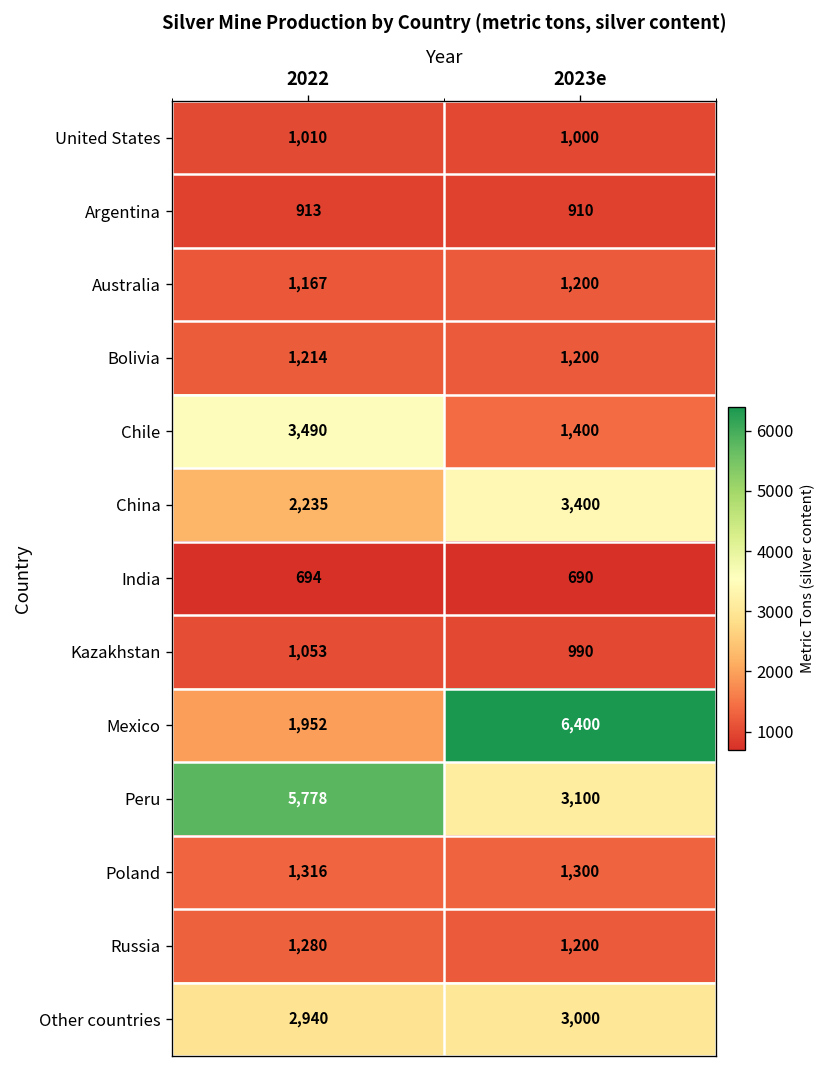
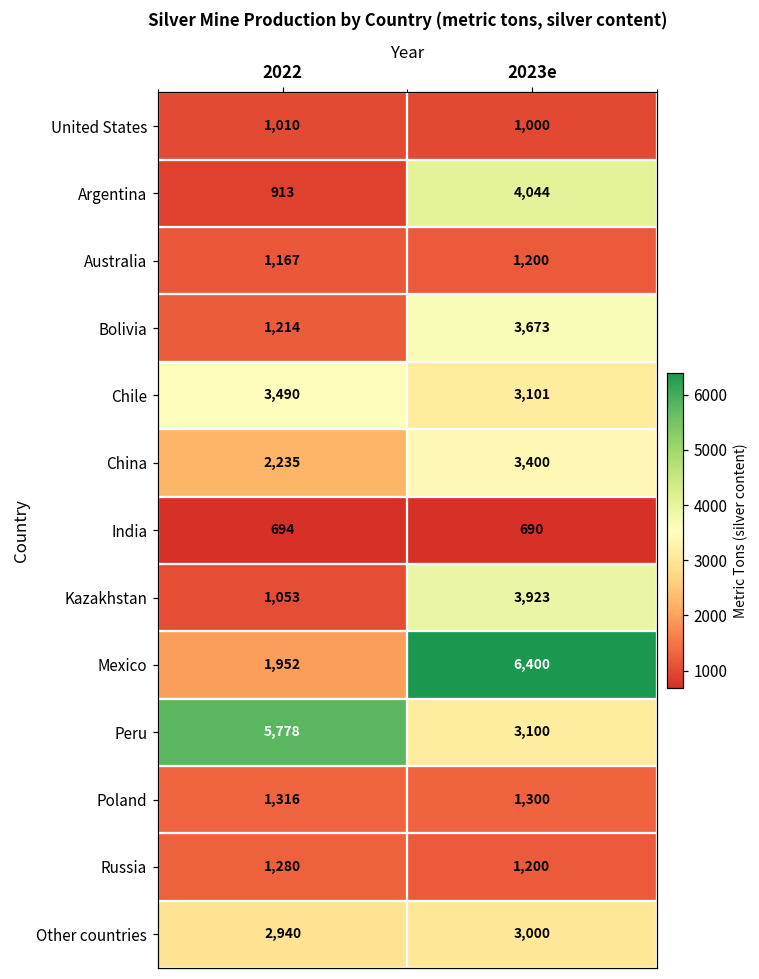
  {
    "United States": {
      "2022": "1,010",
      "2023e": "1,000"
    },
    "Argentina": {
      "2022": "913",
-     "2023e": "910"
+     "2023e": "4,044"
    },
    "Australia": {
      "2022": "1,167",
      "2023e": "1,200"
    },
    "Bolivia": {
      "2022": "1,214",
-     "2023e": "1,200"
+     "2023e": "3,673"
    },
    "Chile": {
      "2022": "3,490",
-     "2023e": "1,400"
+     "2023e": "3,101"
    },
    "China": {
      "2022": "2,235",
      "2023e": "3,400"
    },
    "India": {
      "2022": "694",
      "2023e": "690"
    },
    "Kazakhstan": {
      "2022": "1,053",
-     "2023e": "990"
+     "2023e": "3,923"
    },
    "Mexico": {
      "2022": "1,952",
      "2023e": "6,400"
    },
    "Peru": {
      "2022": "5,778",
      "2023e": "3,100"
    },
    "Poland": {
      "2022": "1,316",
      "2023e": "1,300"
    },
    "Russia": {
      "2022": "1,280",
      "2023e": "1,200"
    },
    "Other countries": {
      "2022": "2,940",
      "2023e": "3,000"
    }
  }
